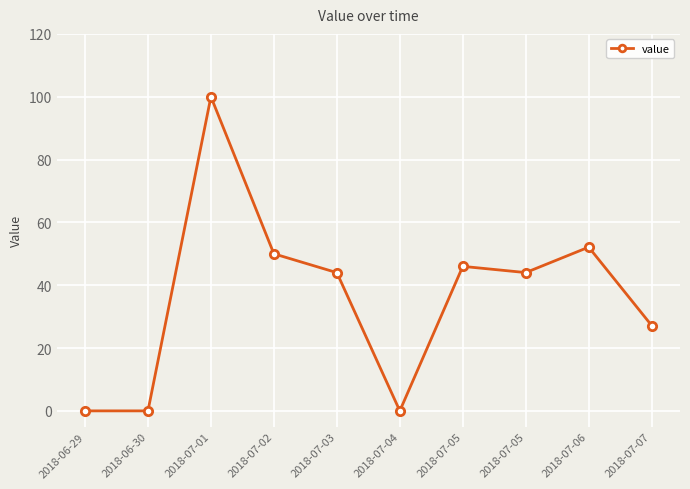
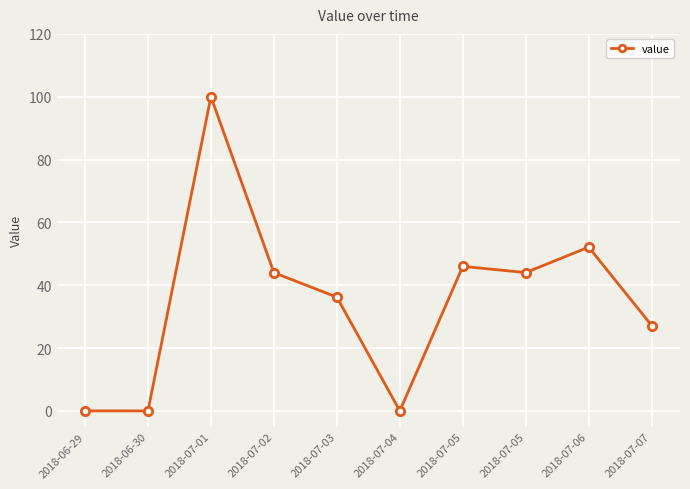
  {
    "2018-06-29": 0,
    "2018-06-30": 0,
    "2018-07-01": 100,
-   "2018-07-02": 50,
-   "2018-07-03": 44,
+   "2018-07-02": 44,
+   "2018-07-03": 36,
    "2018-07-04": 0,
    "2018-07-06": 52,
    "2018-07-07": 27
  }
